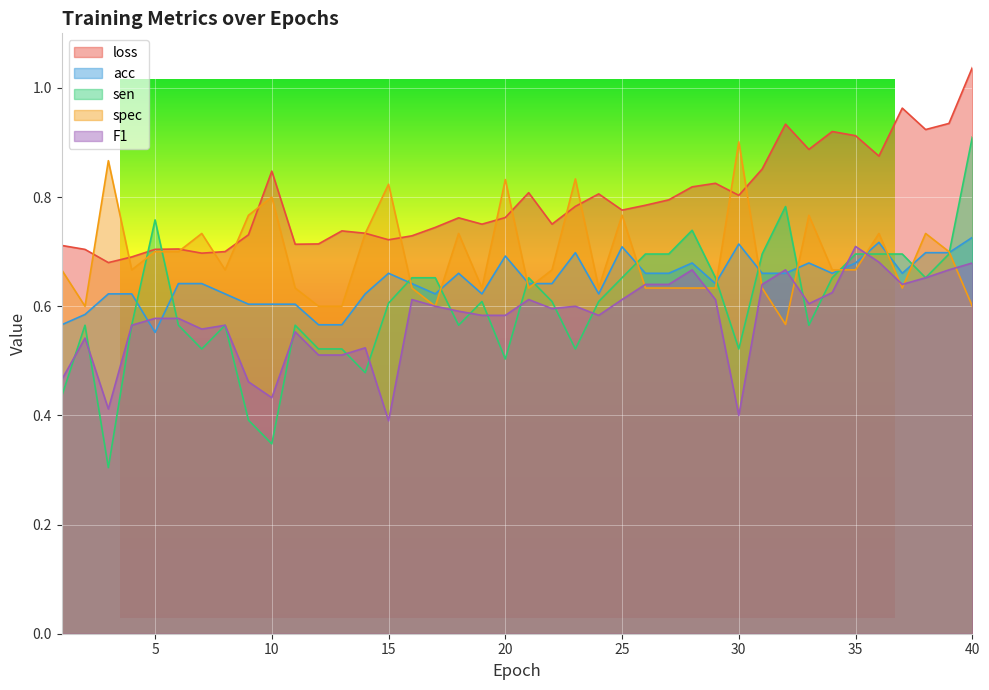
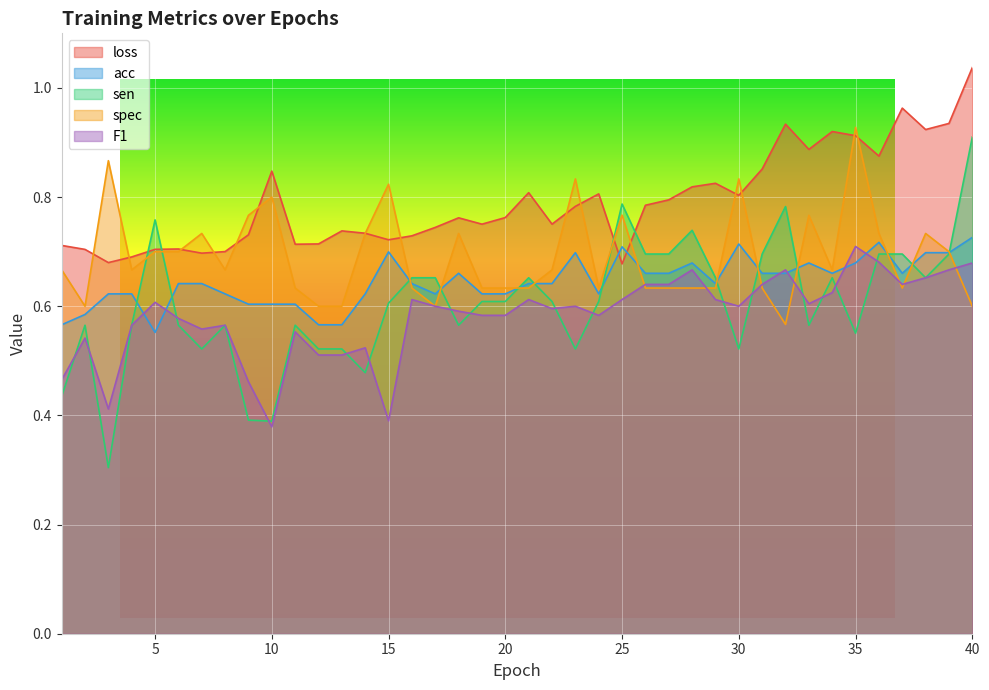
  {
    "loss": {
      "10": 0.85,
      "15": 0.72,
      "20": 0.76,
-     "25": 0.78,
+     "25": 0.68,
      "30": 0.80,
      "35": 0.91,
      "40": 1.04
    },
    "acc": {
      "5": 0.55,
      "10": 0.60,
-     "15": 0.66,
-     "20": 0.69,
+     "15": 0.70,
+     "20": 0.62,
      "25": 0.71,
      "30": 0.71,
      "35": 0.68,
      "40": 0.73
    },
    "sen": {
      "5": 0.76,
-     "10": 0.35,
+     "10": 0.39,
      "15": 0.61,
-     "20": 0.50,
-     "25": 0.65,
+     "20": 0.61,
+     "25": 0.79,
      "30": 0.52,
-     "35": 0.70,
+     "35": 0.55,
      "40": 0.91
    },
    "spec": {
      "10": 0.80,
      "15": 0.82,
-     "20": 0.83,
+     "20": 0.63,
      "25": 0.77,
-     "30": 0.90,
-     "35": 0.67,
+     "30": 0.83,
+     "35": 0.93,
      "40": 0.60
    },
    "F1": {
-     "5": 0.58,
-     "10": 0.43,
+     "5": 0.61,
+     "10": 0.38,
      "15": 0.39,
      "20": 0.58,
      "25": 0.61,
-     "30": 0.4,
+     "30": 0.6,
      "35": 0.71,
      "40": 0.68
    }
  }
